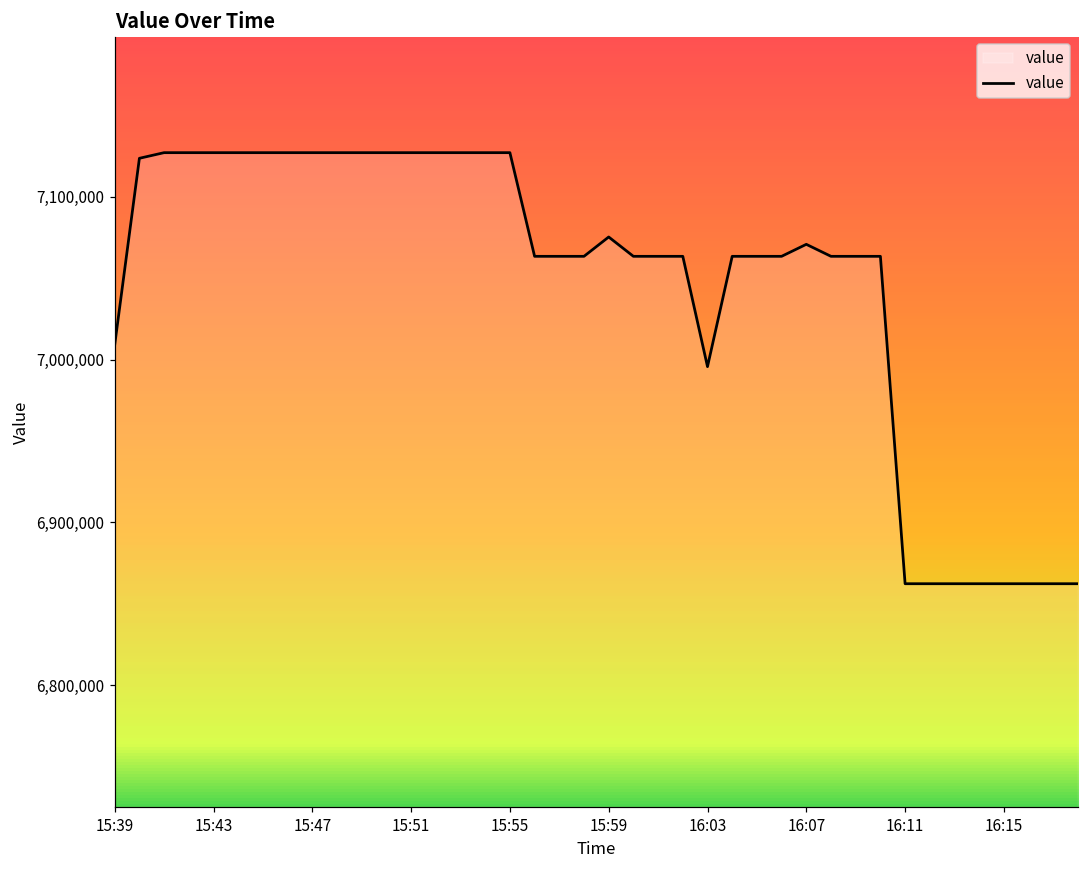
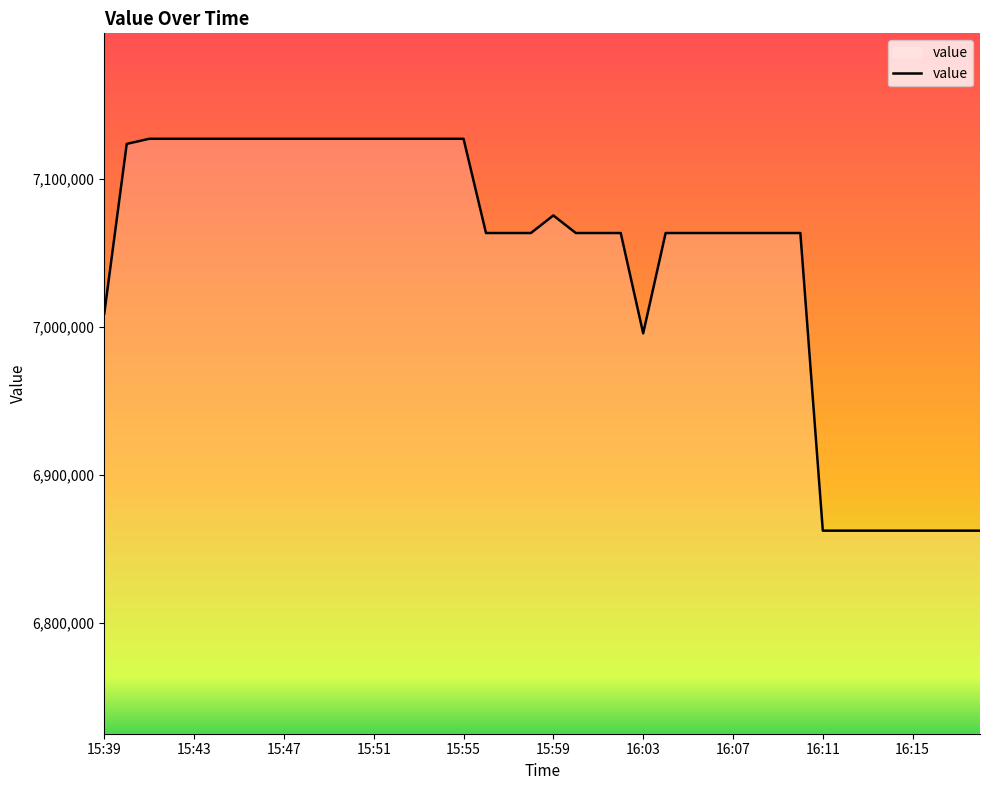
  {
    "15:39": "7,009,000",
    "15:43": "7,127,000",
    "15:47": "7,127,000",
    "15:51": "7,127,000",
    "15:55": "7,127,000",
    "15:59": "7,075,000",
    "16:03": "6,996,000",
-   "16:07": "7,071,000",
+   "16:07": "7,063,000",
    "16:11": "6,862,000",
    "16:15": "6,862,000"
  }
